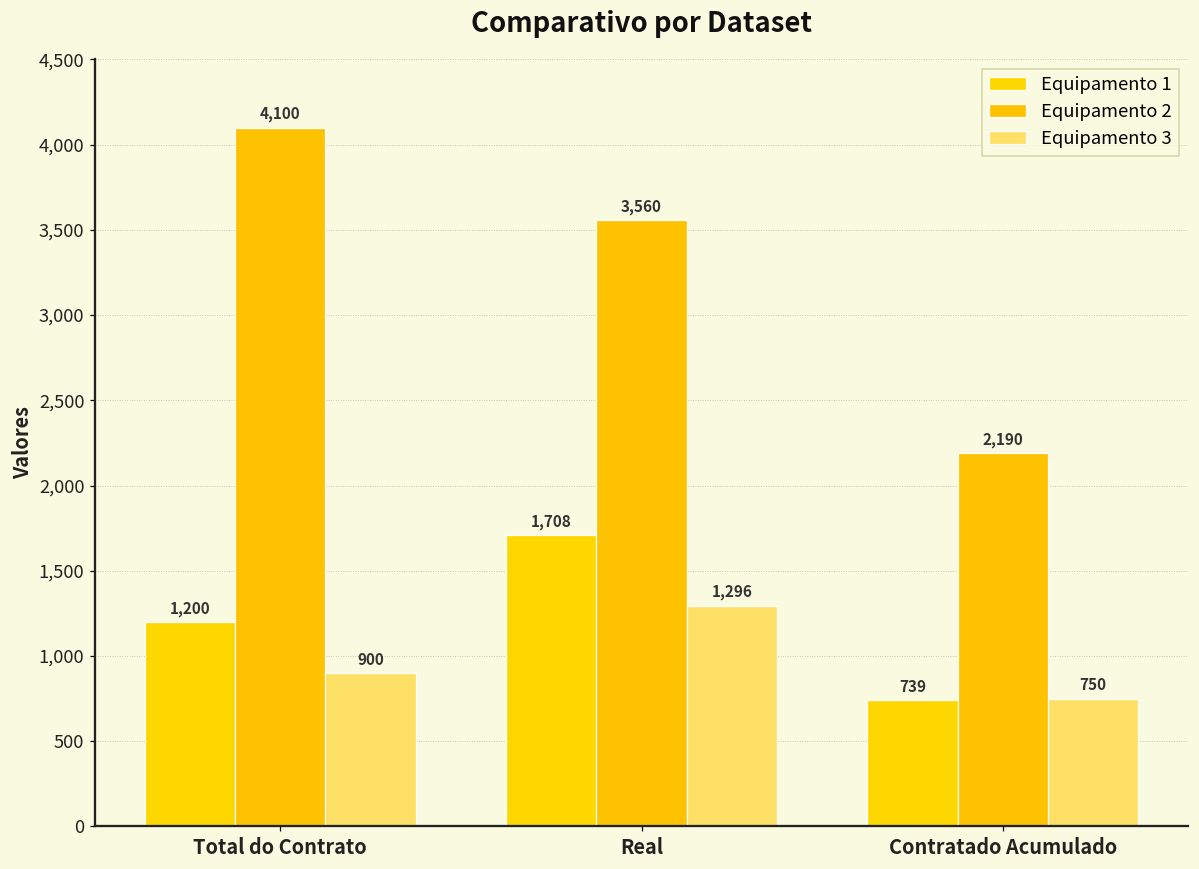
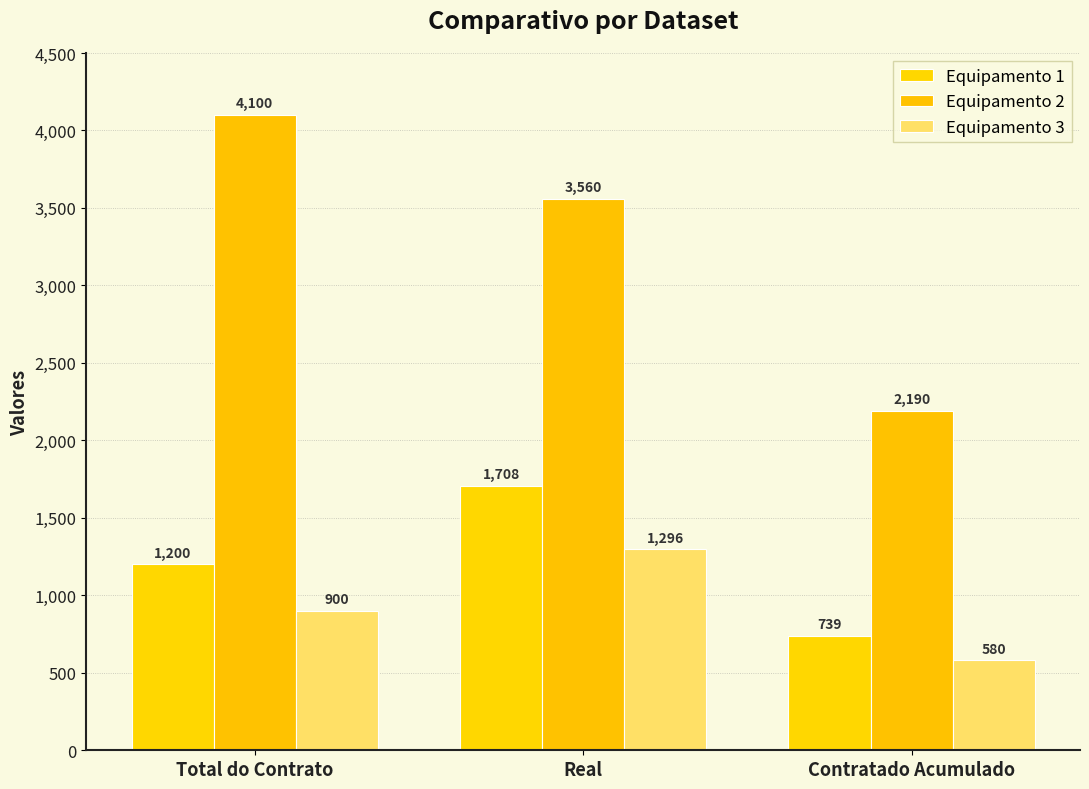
  {
    "Equipamento 3": {
      "Total do Contrato": "900",
      "Real": "1,296",
-     "Contratado Acumulado": "750"
+     "Contratado Acumulado": "580"
    }
  }
